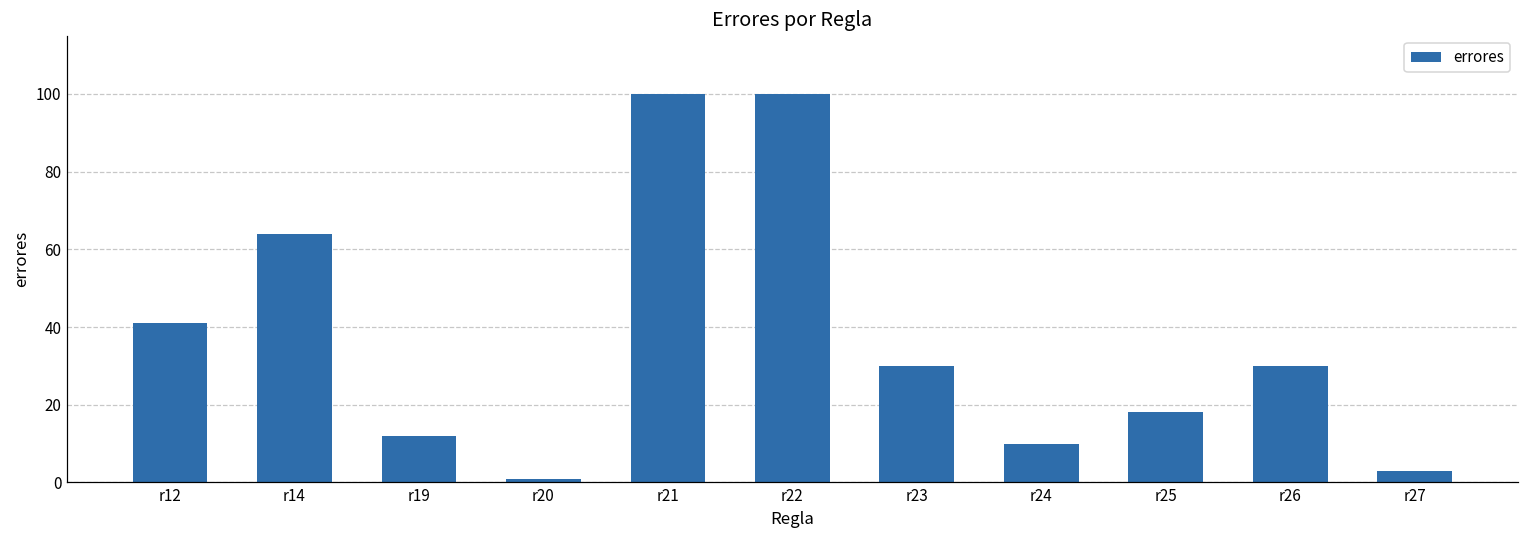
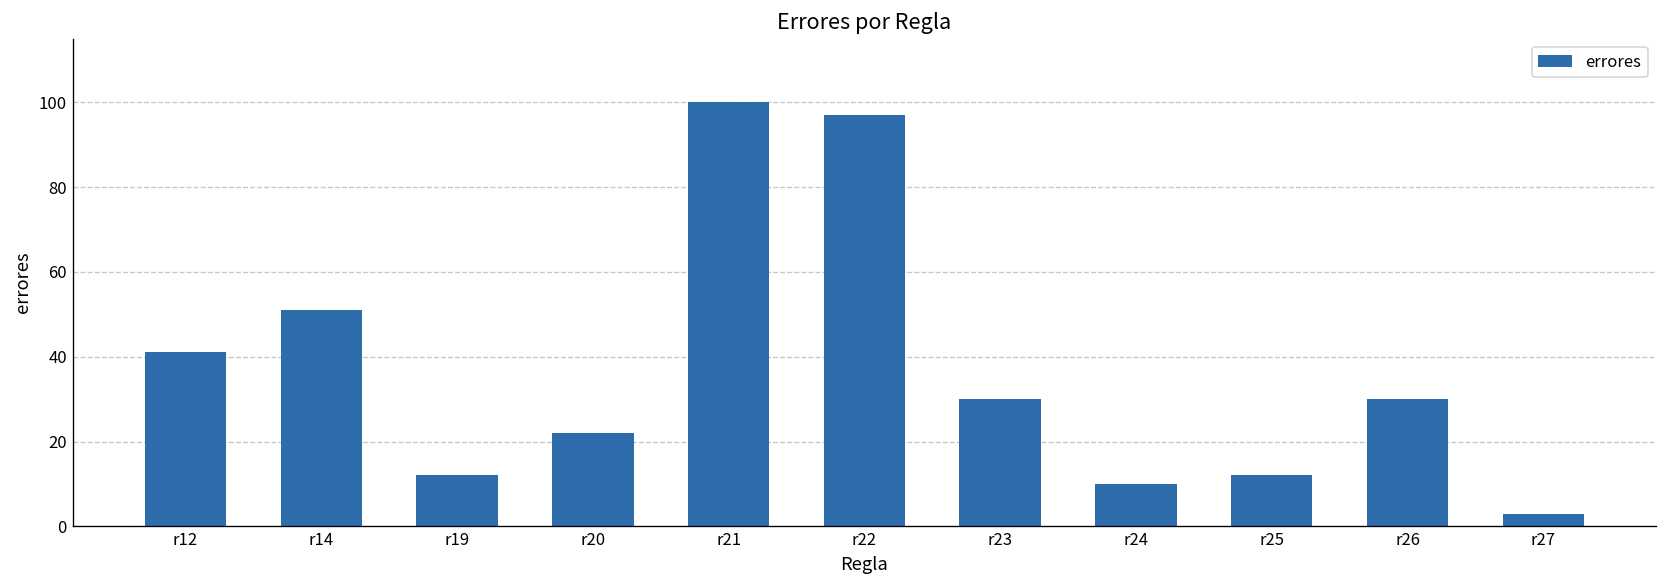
  {
    "r12": 41,
-   "r14": 64,
+   "r14": 51,
    "r19": 12,
-   "r20": 1,
+   "r20": 22,
    "r21": 100,
-   "r22": 100,
+   "r22": 97,
    "r23": 30,
    "r24": 10,
-   "r25": 18,
+   "r25": 12,
    "r26": 30,
    "r27": 3
  }
